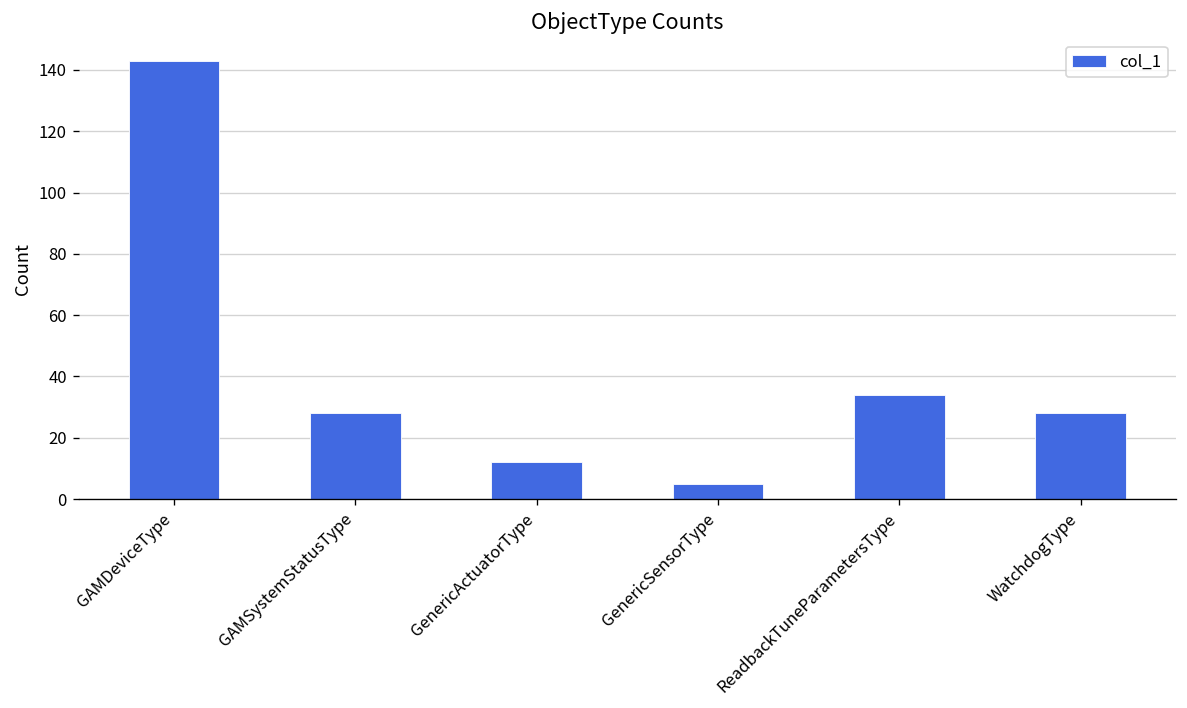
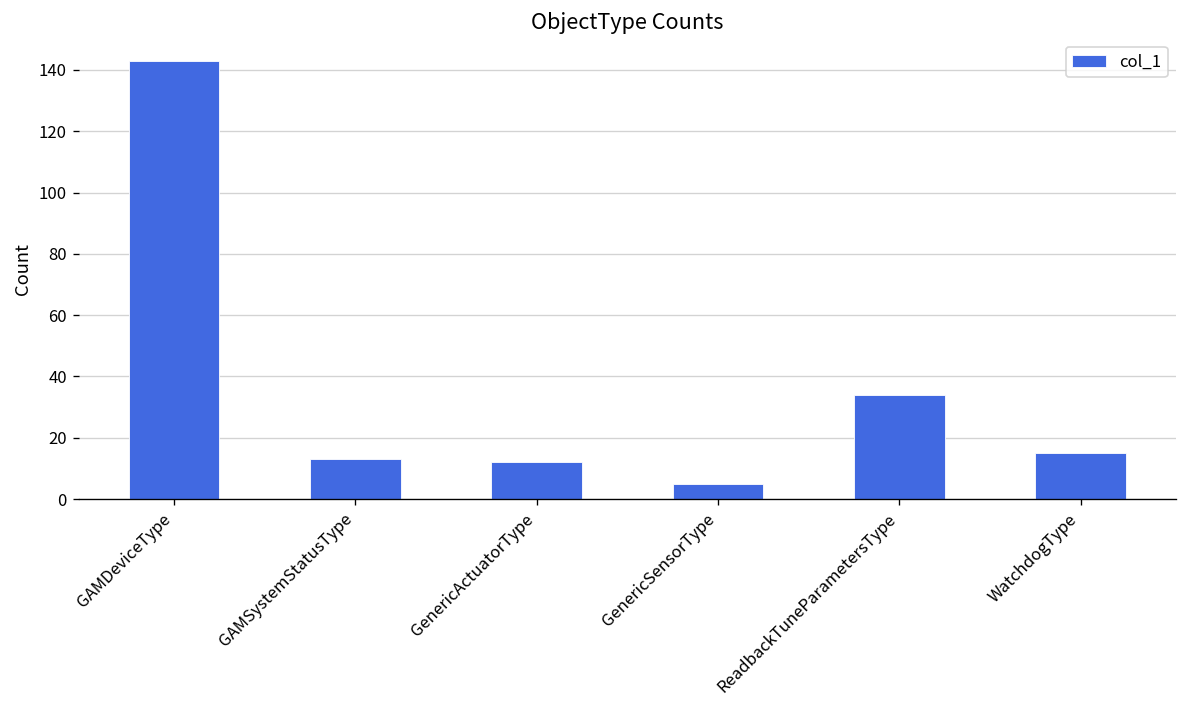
  {
    "GAMDeviceType": 143,
-   "GAMSystemStatusType": 28,
+   "GAMSystemStatusType": 13,
    "GenericActuatorType": 12,
    "GenericSensorType": 5,
    "ReadbackTuneParametersType": 34,
-   "WatchdogType": 28
+   "WatchdogType": 15
  }
